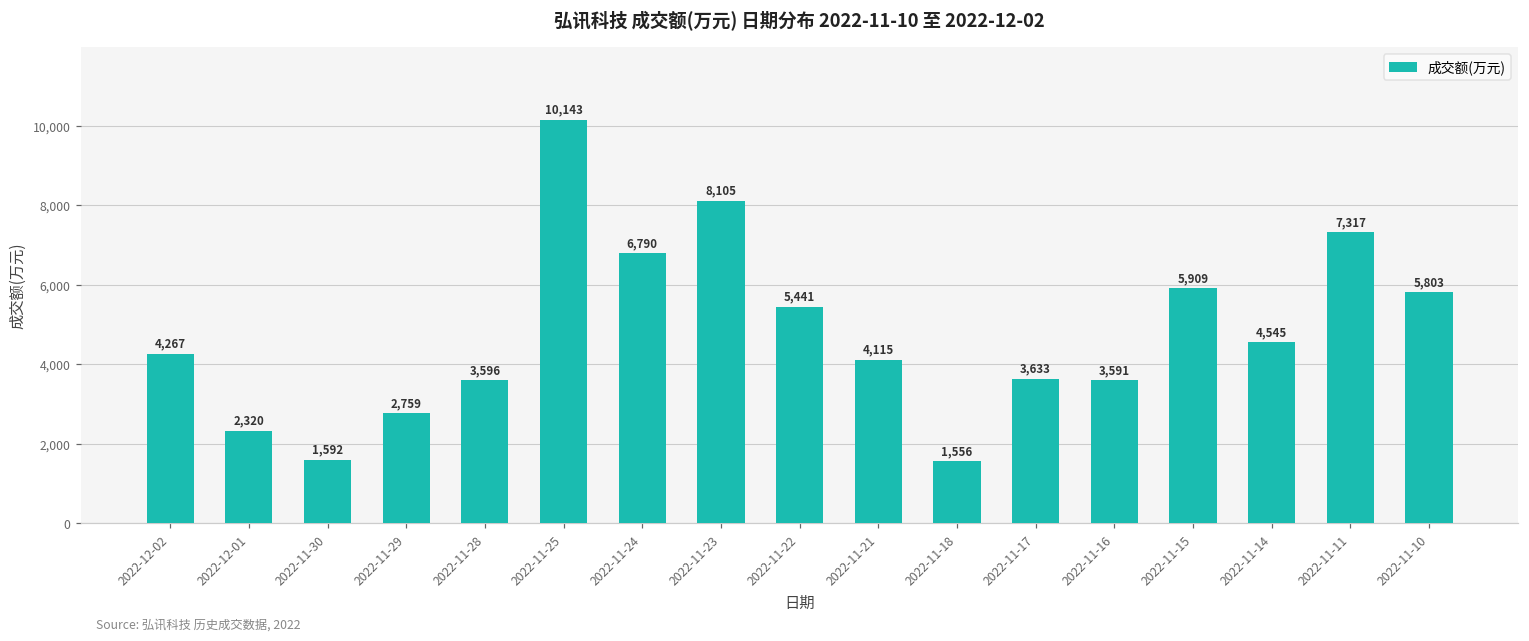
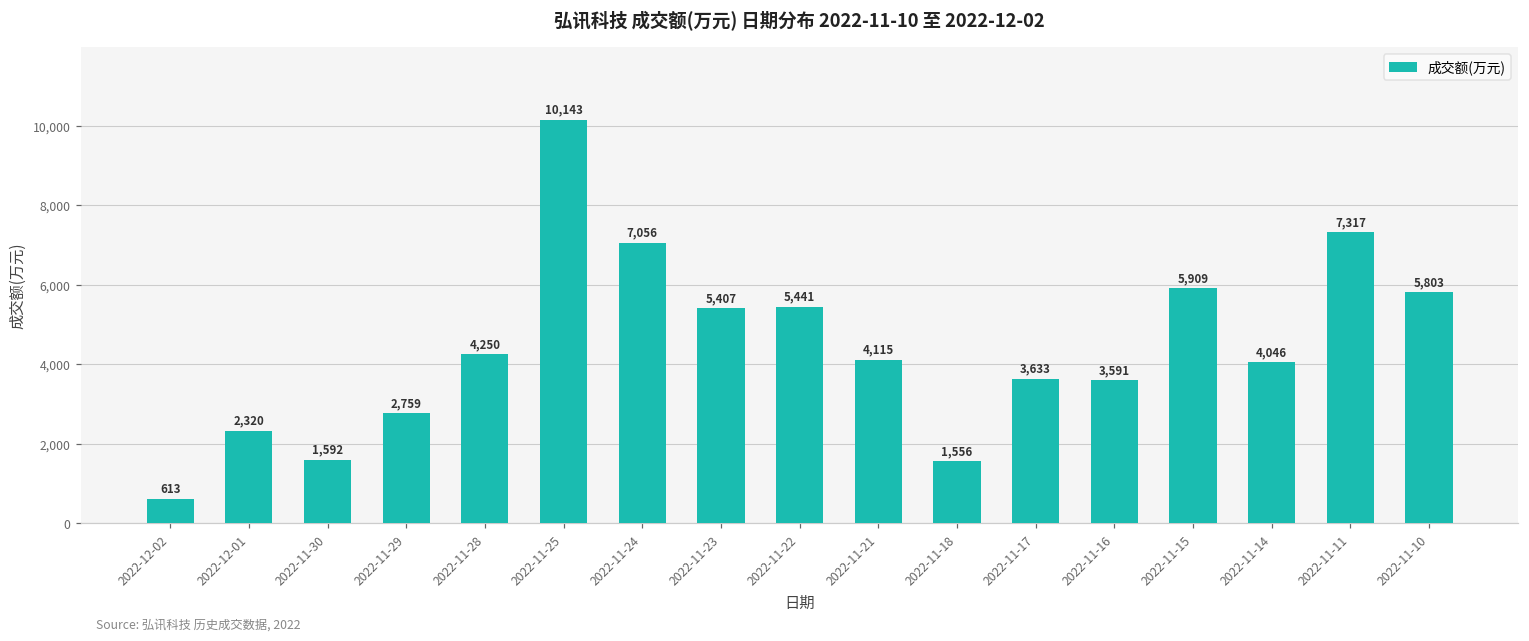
  {
-   "2022-12-02": "4,267",
+   "2022-12-02": "613",
    "2022-12-01": "2,320",
    "2022-11-30": "1,592",
    "2022-11-29": "2,759",
-   "2022-11-28": "3,596",
+   "2022-11-28": "4,250",
    "2022-11-25": "10,143",
-   "2022-11-24": "6,790",
-   "2022-11-23": "8,105",
+   "2022-11-24": "7,056",
+   "2022-11-23": "5,407",
    "2022-11-22": "5,441",
    "2022-11-21": "4,115",
    "2022-11-18": "1,556",
    "2022-11-17": "3,633",
    "2022-11-16": "3,591",
    "2022-11-15": "5,909",
-   "2022-11-14": "4,545",
+   "2022-11-14": "4,046",
    "2022-11-11": "7,317",
    "2022-11-10": "5,803"
  }
